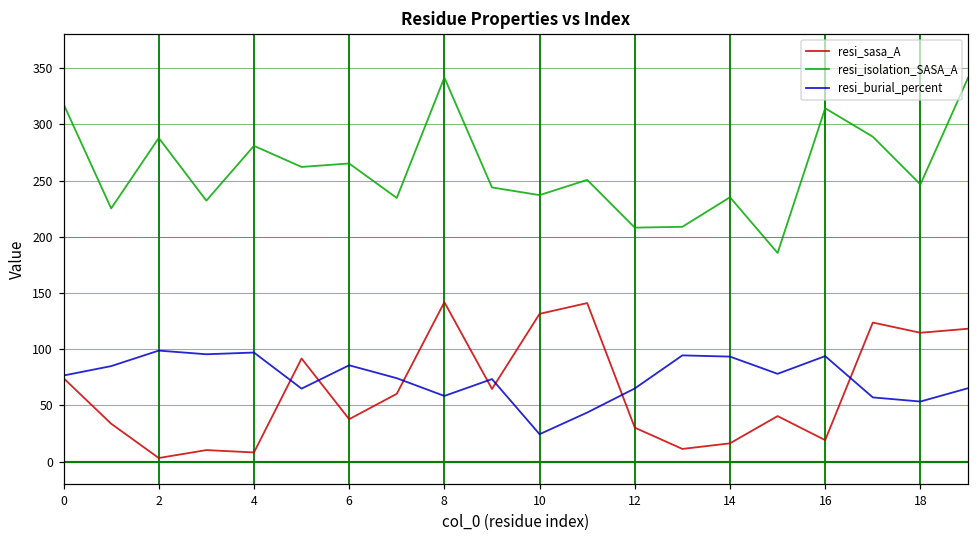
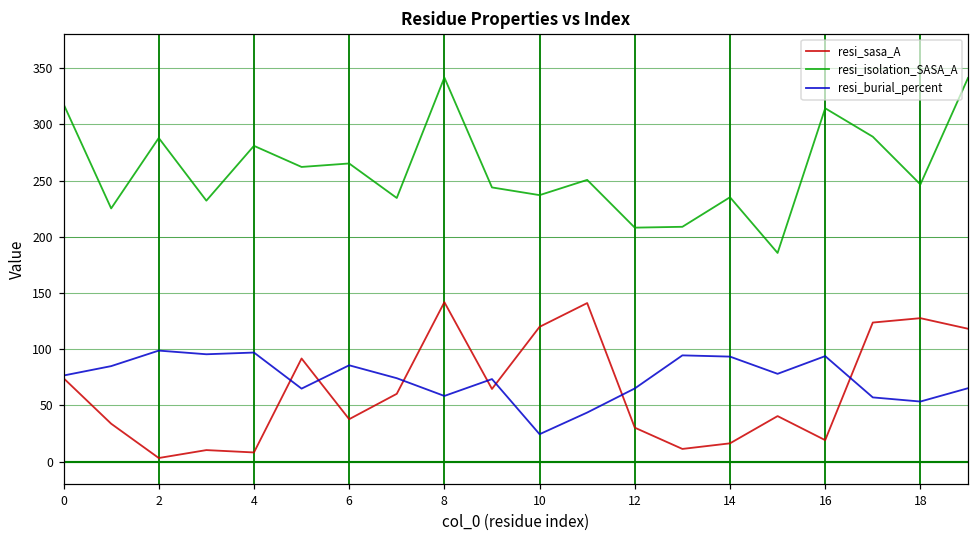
  {
    "resi_sasa_A": {
      "2": 3,
      "4": 8,
      "6": 38,
      "8": 142,
-     "10": 132,
+     "10": 120,
      "12": 30,
      "14": 16,
      "16": 19,
-     "18": 115
+     "18": 128
    },
    "resi_isolation_SASA_A": {
      "0": 318,
      "2": 288,
      "4": 281,
      "6": 265,
      "8": 342,
      "10": 237,
      "12": 208,
      "14": 235,
      "16": 314,
      "18": 247
    },
    "resi_burial_percent": {
      "2": 99,
      "4": 97,
      "6": 86,
      "8": 58,
      "10": 24,
      "12": 65,
      "14": 93,
      "16": 94,
      "18": 54
    }
  }
